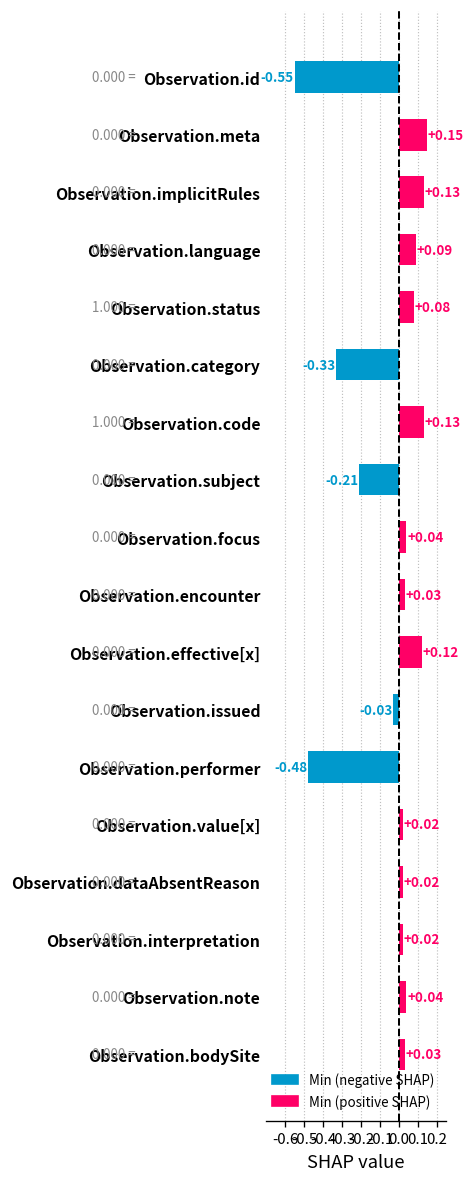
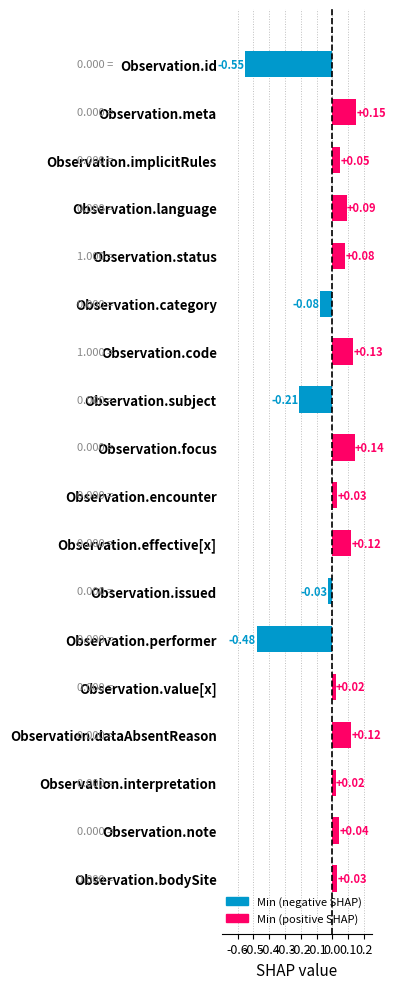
  {
    "Observation.id": "-0.55",
    "Observation.meta": "+0.15",
-   "Observation.implicitRules": "+0.13",
+   "Observation.implicitRules": "+0.05",
    "Observation.language": "+0.09",
    "Observation.status": "+0.08",
-   "Observation.category": "-0.33",
+   "Observation.category": "-0.08",
    "Observation.code": "+0.13",
    "Observation.subject": "-0.21",
-   "Observation.focus": "+0.04",
+   "Observation.focus": "+0.14",
    "Observation.encounter": "+0.03",
    "Observation.effective[x]": "+0.12",
    "Observation.issued": "-0.03",
    "Observation.performer": "-0.48",
    "Observation.value[x]": "+0.02",
-   "Observation.dataAbsentReason": "+0.02",
+   "Observation.dataAbsentReason": "+0.12",
    "Observation.interpretation": "+0.02",
    "Observation.note": "+0.04",
    "Observation.bodySite": "+0.03"
  }
